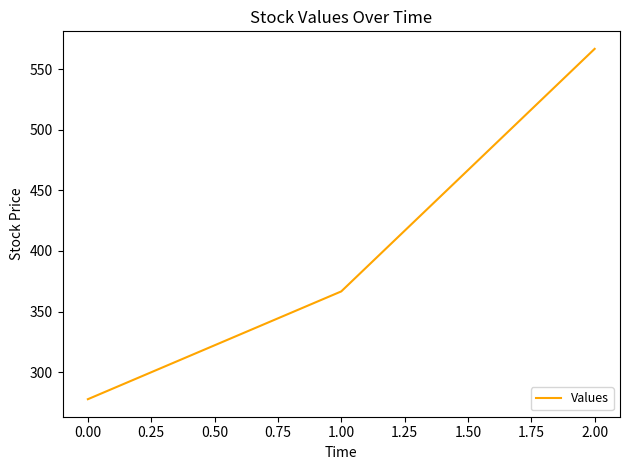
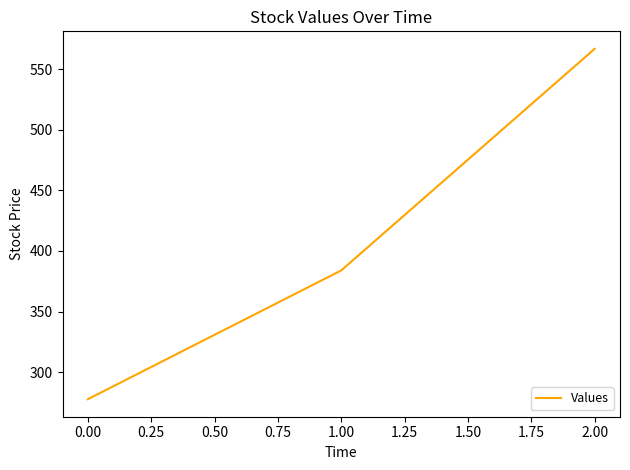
  {
    "0.00": 278,
-   "1.00": 367,
+   "1.00": 384,
    "2.00": 567
  }
